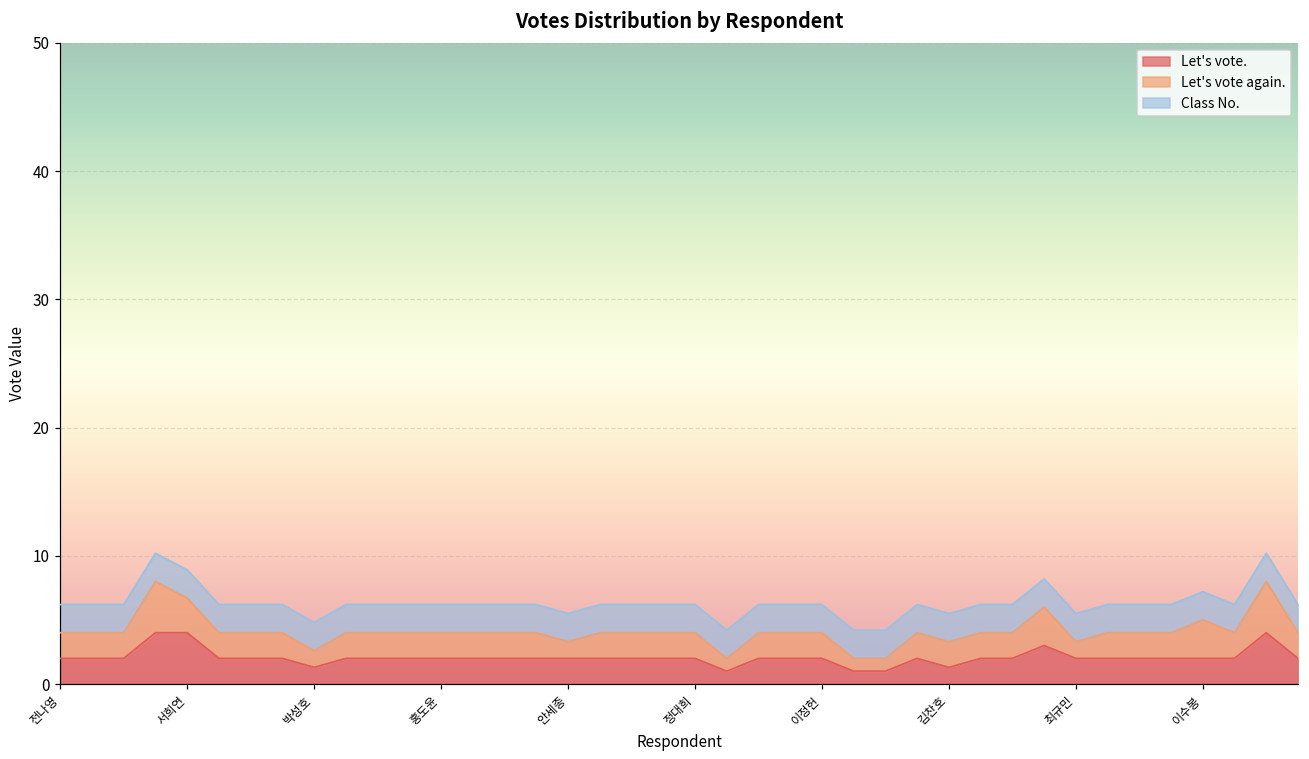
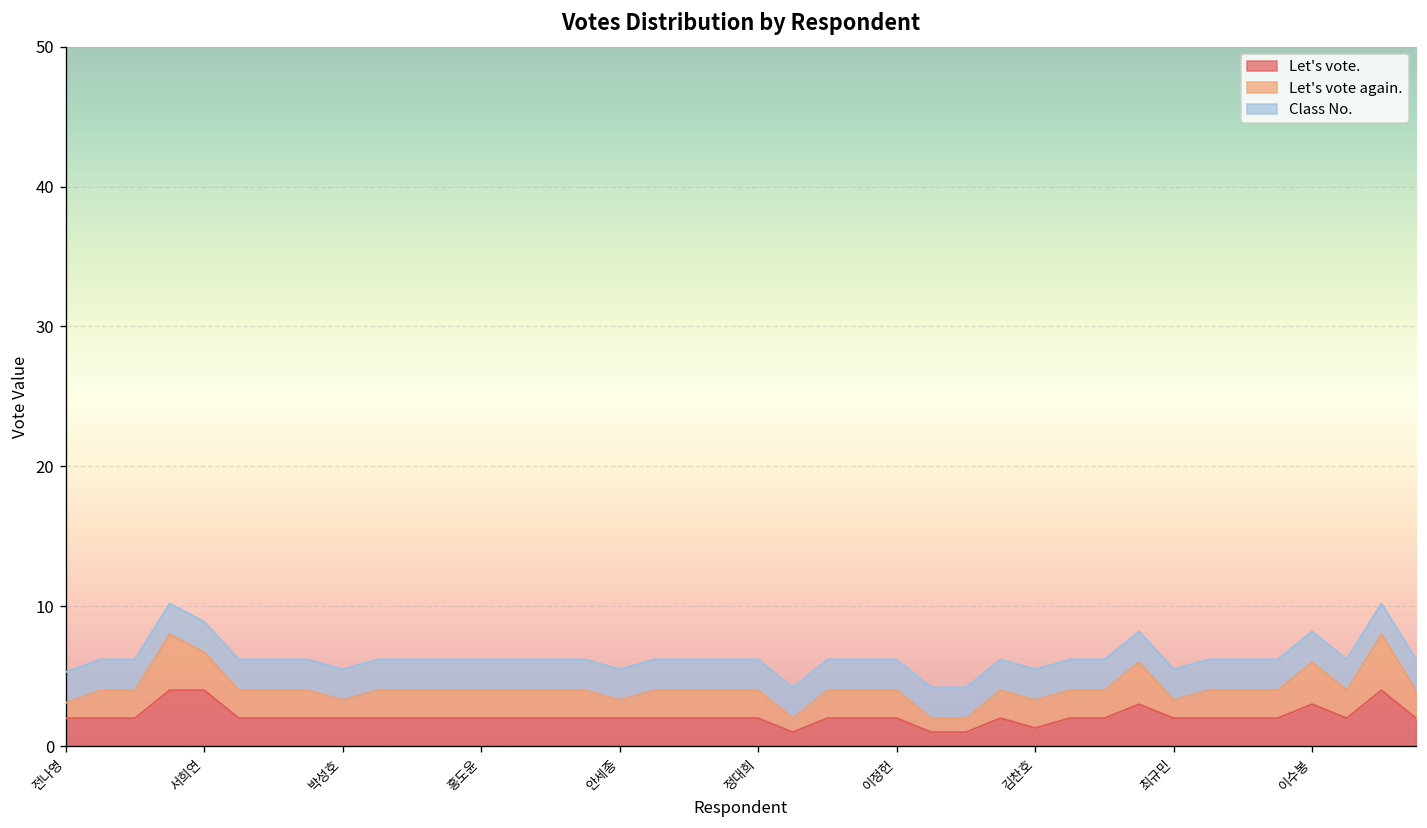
  {
    "Let's vote.": {
      "전나영": 2.0,
      "서희연": 4.0,
-     "박성호": 1.3,
+     "박성호": 2.0,
      "홍도윤": 2.0,
      "안세종": 2.0,
      "정대희": 2.0,
      "이정헌": 2.0,
      "김찬호": 1.3,
      "최규민": 2.0,
-     "이수봉": 2
+     "이수봉": 3
    },
    "Let's vote again.": {
-     "전나영": 2.0,
+     "전나영": 1.1,
      "서희연": 2.7,
      "박성호": 1.3,
      "홍도윤": 2.0,
      "안세종": 1.3,
      "정대희": 2.0,
      "이정헌": 2.0,
      "김찬호": 2.0,
      "최규민": 1.3,
      "이수봉": 3.0
    },
    "Class No.": {
      "전나영": 2.2,
      "서희연": 2.2,
      "박성호": 2.2,
      "홍도윤": 2.2,
      "안세종": 2.2,
      "정대희": 2.2,
      "이정헌": 2.2,
      "김찬호": 2.2,
      "최규민": 2.2,
      "이수봉": 2.2
    }
  }
